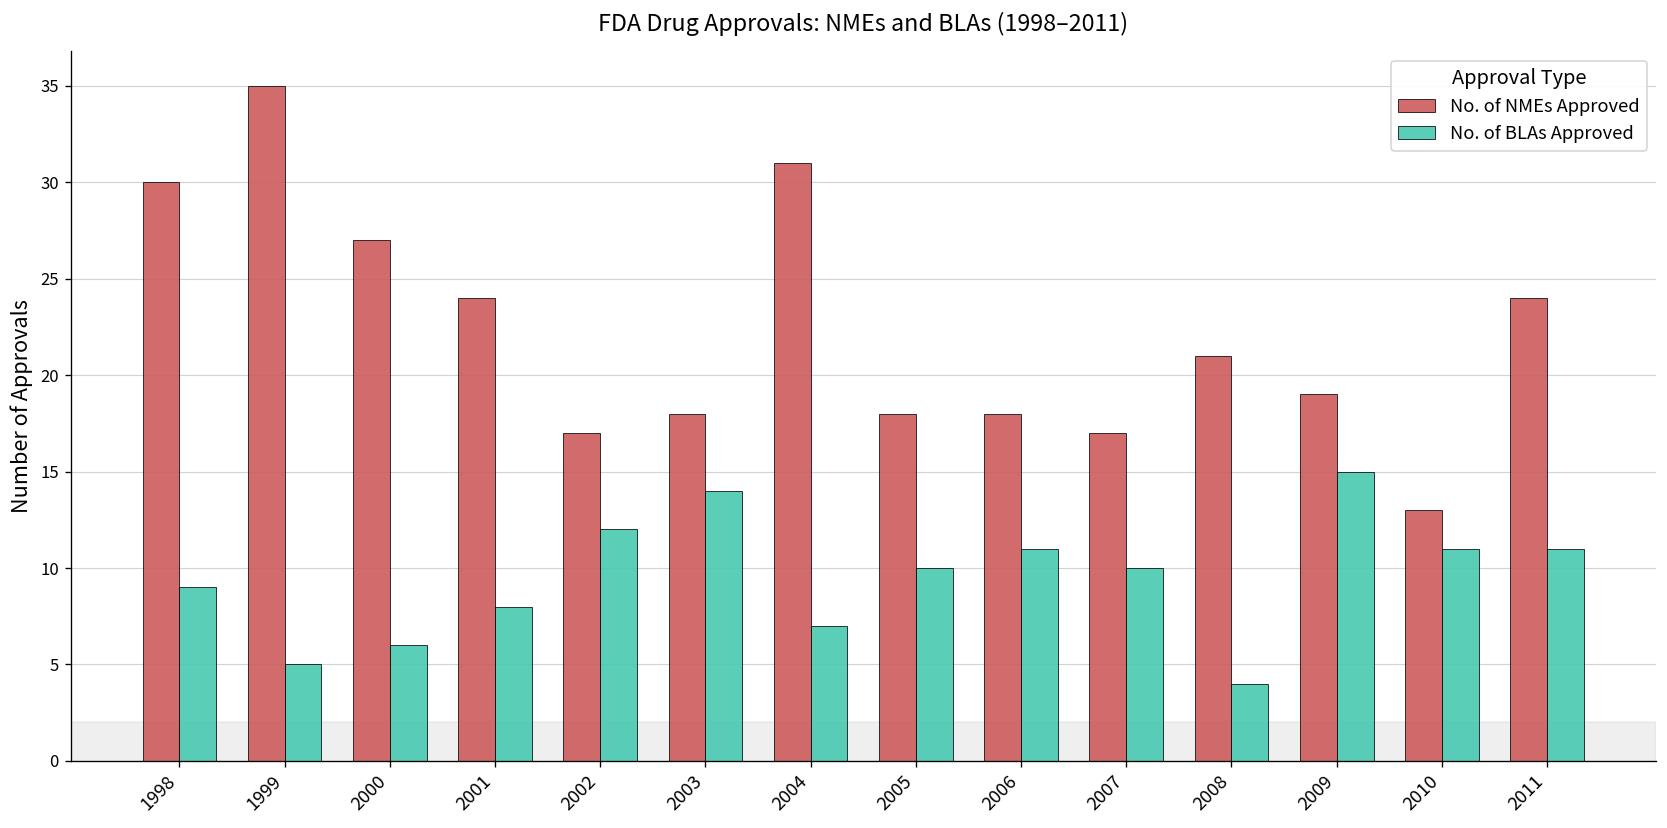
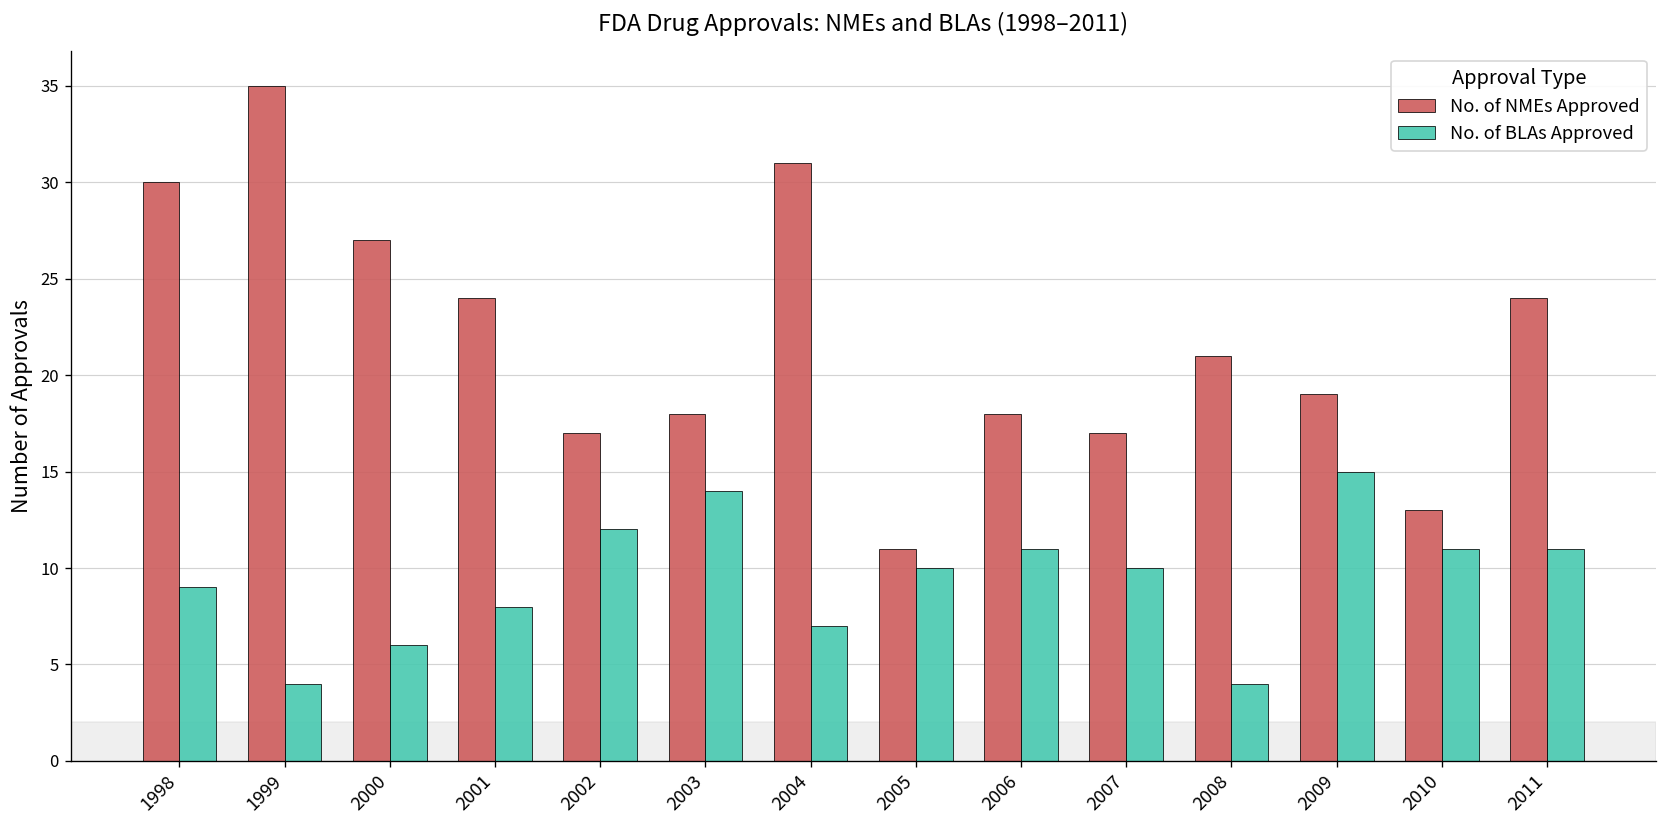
  {
    "No. of NMEs Approved": {
      "1998": 30,
      "1999": 35,
      "2000": 27,
      "2001": 24,
      "2002": 17,
      "2003": 18,
      "2004": 31,
-     "2005": 18,
+     "2005": 11,
      "2006": 18,
      "2007": 17,
      "2008": 21,
      "2009": 19,
      "2010": 13,
      "2011": 24
    },
    "No. of BLAs Approved": {
      "1998": 9,
-     "1999": 5,
+     "1999": 4,
      "2000": 6,
      "2001": 8,
      "2002": 12,
      "2003": 14,
      "2004": 7,
      "2005": 10,
      "2006": 11,
      "2007": 10,
      "2008": 4,
      "2009": 15,
      "2010": 11,
      "2011": 11
    }
  }
